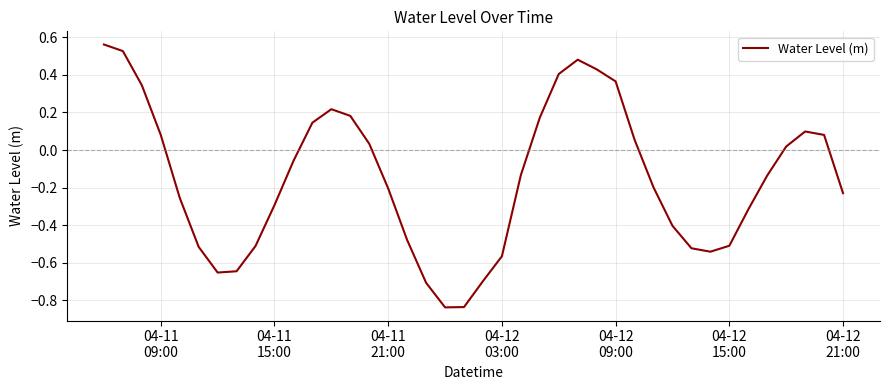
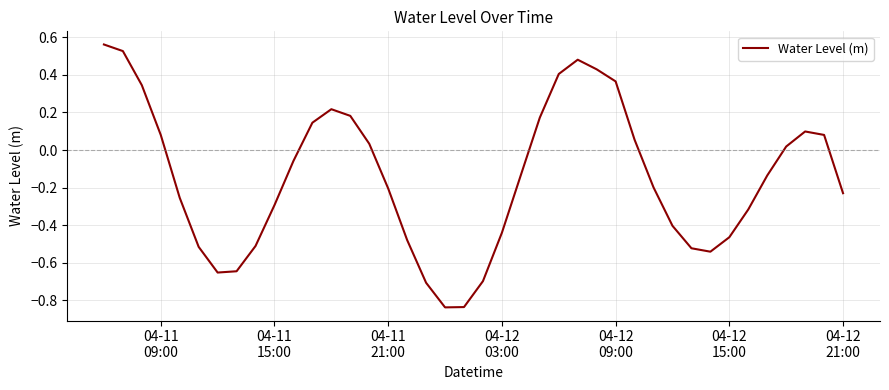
  {
    "04-11 09:00": 0.08,
    "04-11 15:00": -0.29,
    "04-11 21:00": -0.20,
-   "04-12 03:00": -0.56,
+   "04-12 03:00": -0.44,
    "04-12 09:00": 0.37,
-   "04-12 15:00": -0.51,
+   "04-12 15:00": -0.46,
    "04-12 21:00": -0.23
  }
